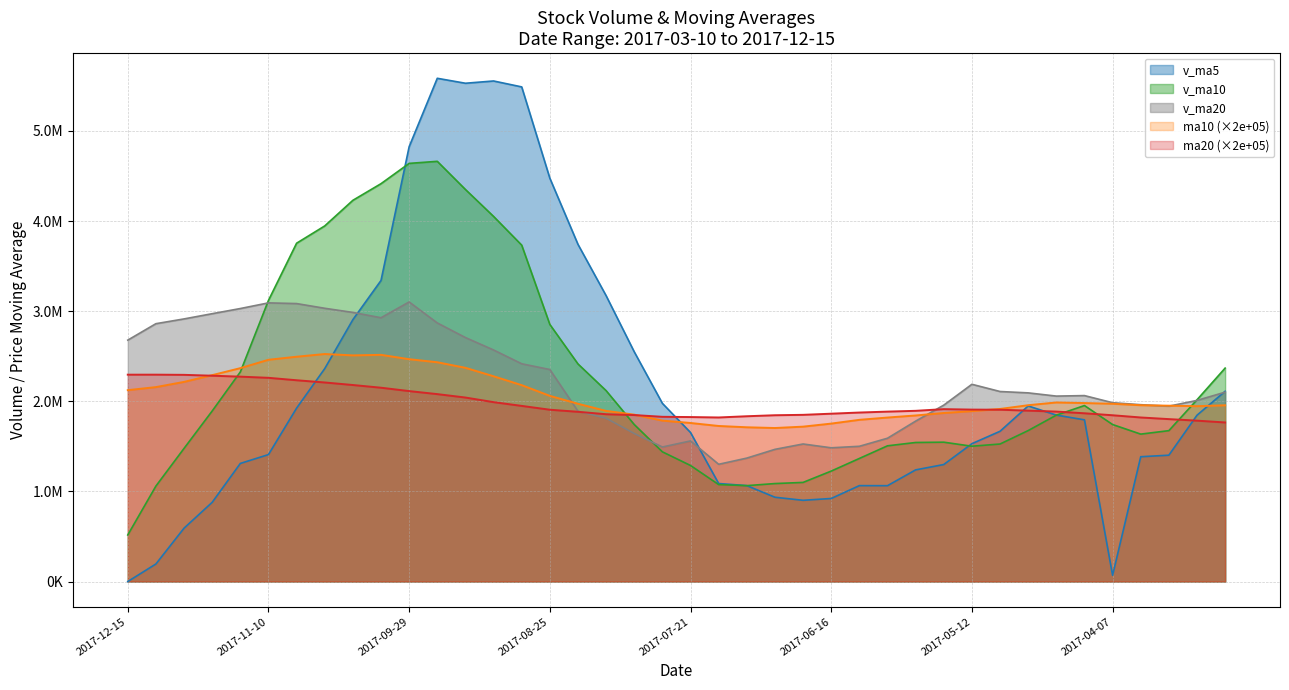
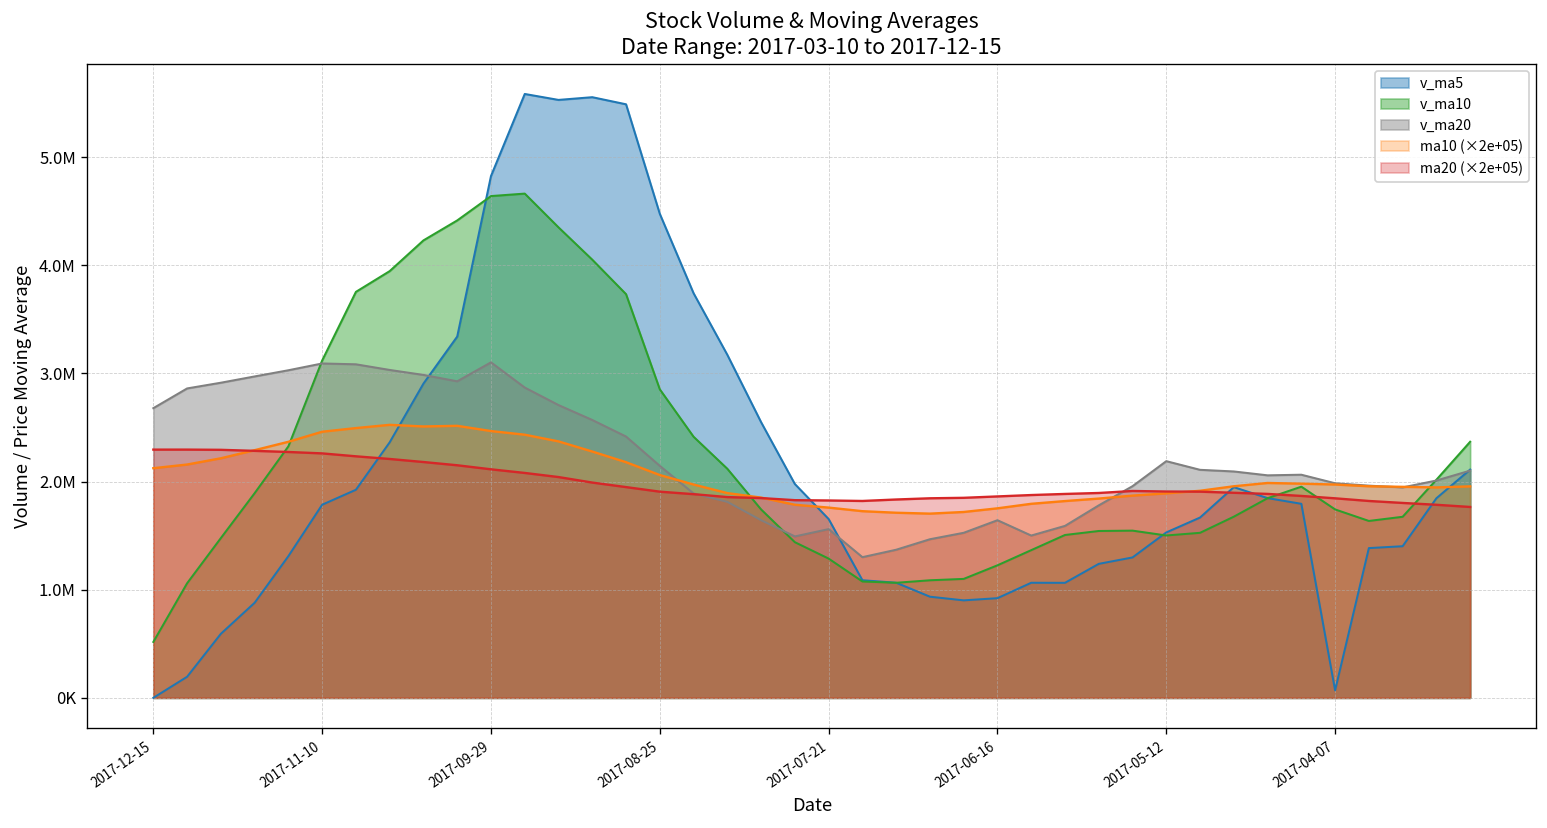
  {
    "v_ma5": {
      "2017-12-15": 0,
-     "2017-11-10": 1400000,
+     "2017-11-10": 1800000,
      "2017-09-29": 4800000,
      "2017-08-25": 4500000,
      "2017-07-21": 1700000,
      "2017-06-16": 900000,
      "2017-04-07": 100000
    },
    "v_ma10": {
      "2017-12-15": 500000,
      "2017-09-29": 4600000,
      "2017-08-25": 2900000,
      "2017-07-21": 1300000,
      "2017-06-16": 1200000,
      "2017-04-07": 1700000
    },
    "v_ma20": {
      "2017-12-15": 2700000,
      "2017-09-29": 3100000,
-     "2017-08-25": 2400000,
+     "2017-08-25": 2100000,
      "2017-07-21": 1600000,
-     "2017-06-16": 1500000,
+     "2017-06-16": 1600000,
      "2017-05-12": 2200000
    }
  }
